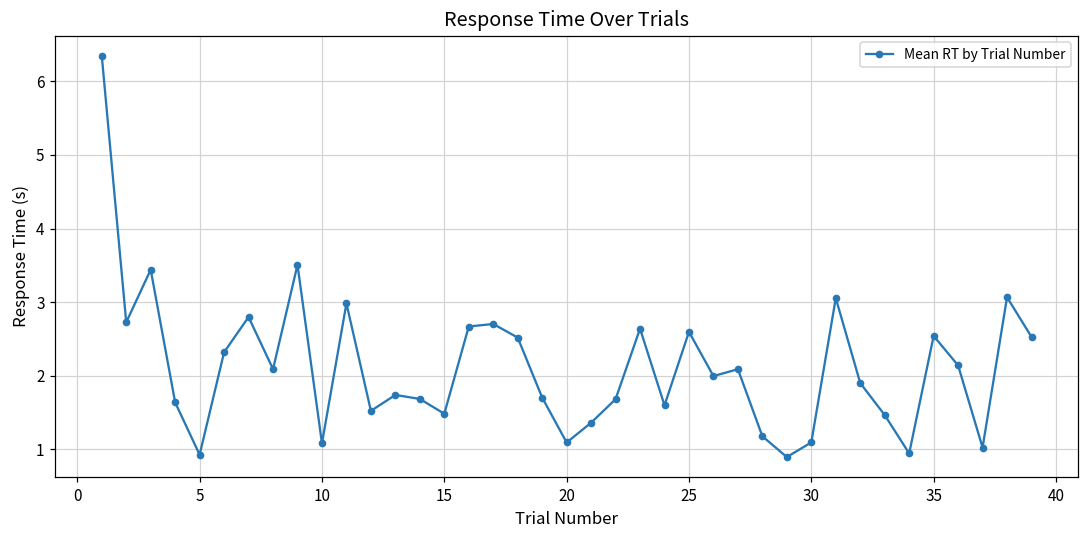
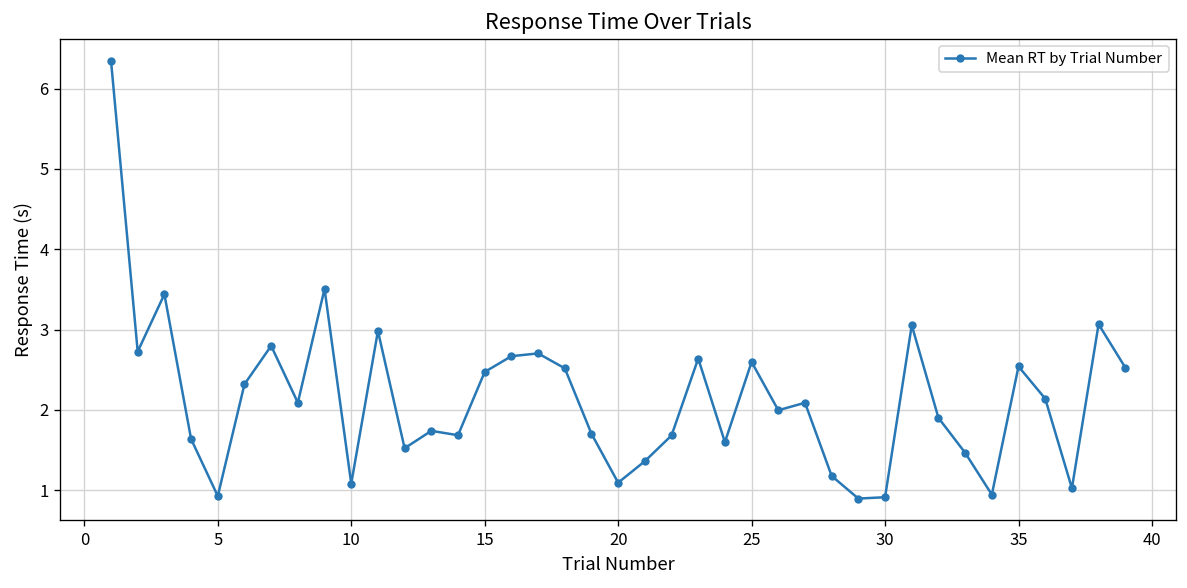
  {
    "5": 0.9,
    "10": 1.1,
-   "15": 1.5,
+   "15": 2.5,
    "20": 1.1,
    "25": 2.6,
-   "30": 1.1,
+   "30": 0.9,
    "35": 2.5
  }
